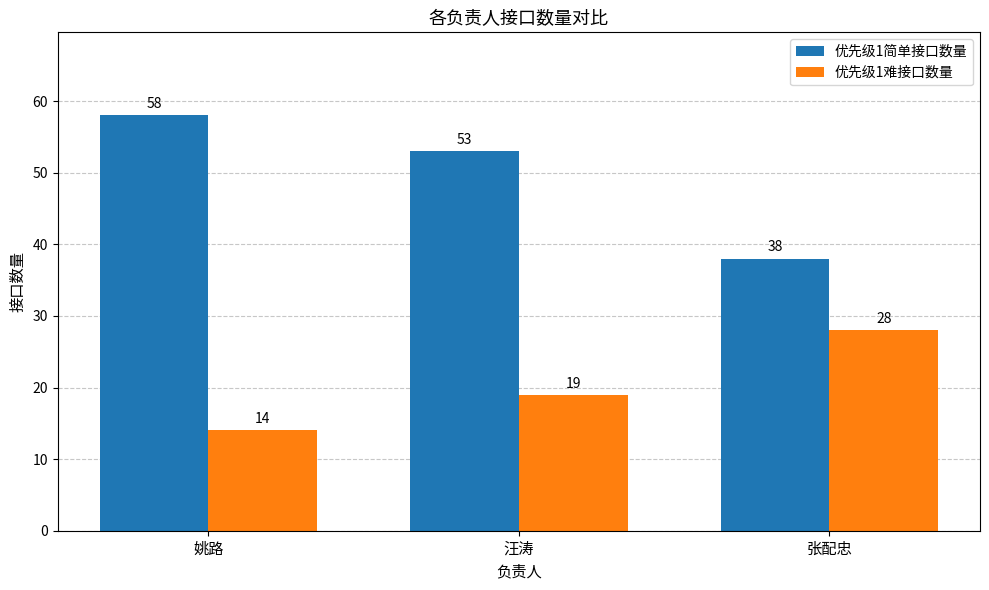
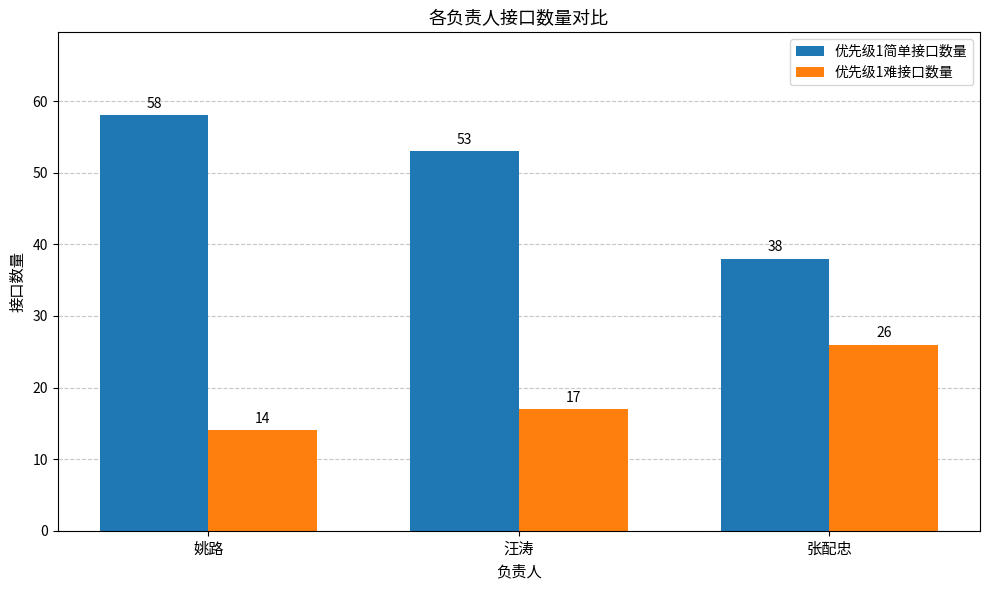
  {
    "优先级1简单接口数量": {
      "姚路": 58,
      "汪涛": 53,
      "张配忠": 38
    },
    "优先级1难接口数量": {
      "姚路": 14,
-     "汪涛": 19,
-     "张配忠": 28
+     "汪涛": 17,
+     "张配忠": 26
    }
  }
